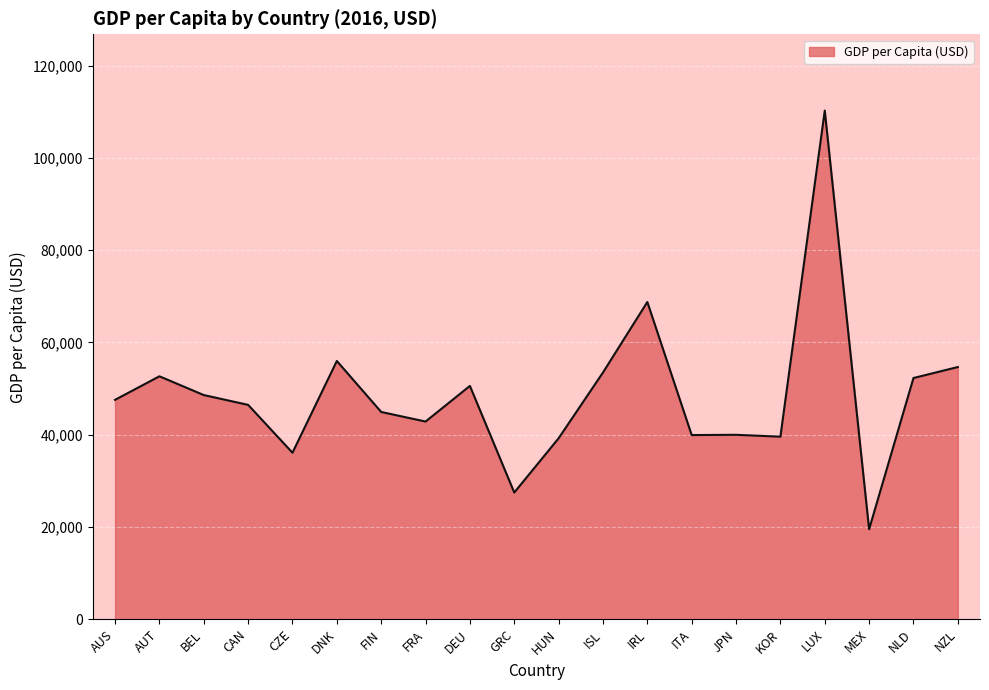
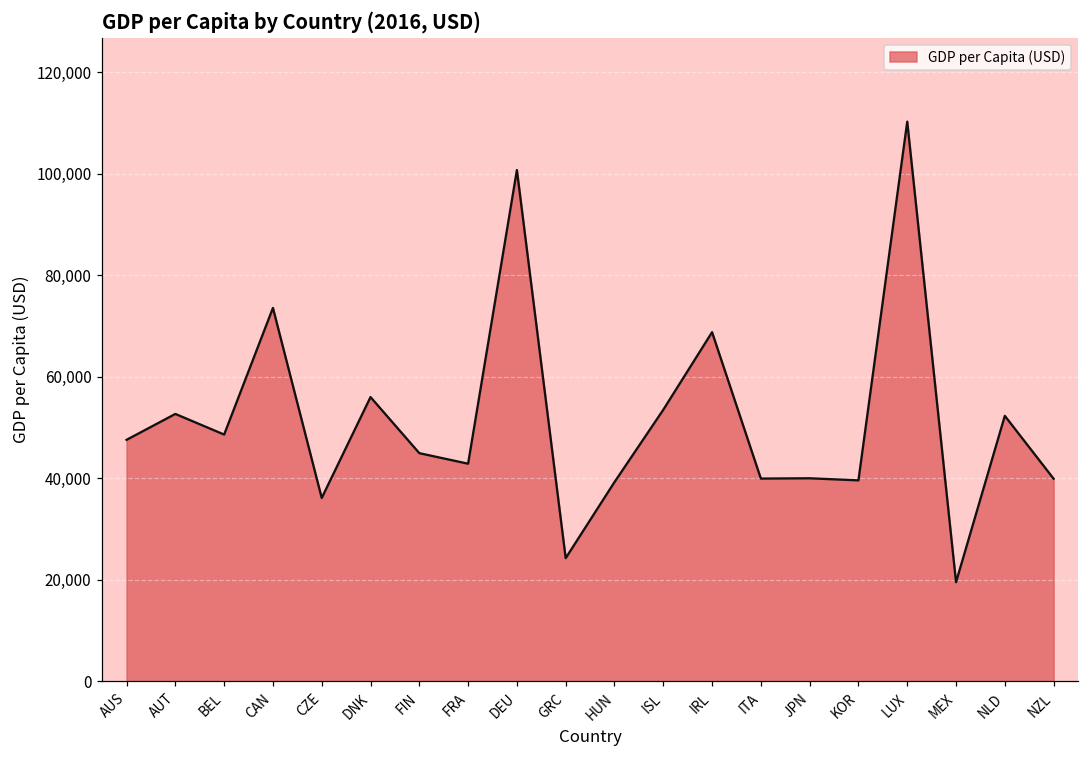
  {
    "AUS": "48,000",
    "AUT": "53,000",
    "BEL": "49,000",
-   "CAN": "46,000",
+   "CAN": "74,000",
    "CZE": "36,000",
    "DNK": "56,000",
    "FIN": "45,000",
    "FRA": "43,000",
-   "DEU": "51,000",
-   "GRC": "27,000",
+   "DEU": "101,000",
+   "GRC": "24,000",
    "HUN": "39,000",
    "ISL": "53,000",
    "IRL": "69,000",
    "ITA": "40,000",
    "JPN": "40,000",
    "KOR": "40,000",
    "LUX": "110,000",
    "MEX": "20,000",
    "NLD": "52,000",
-   "NZL": "55,000"
+   "NZL": "40,000"
  }
